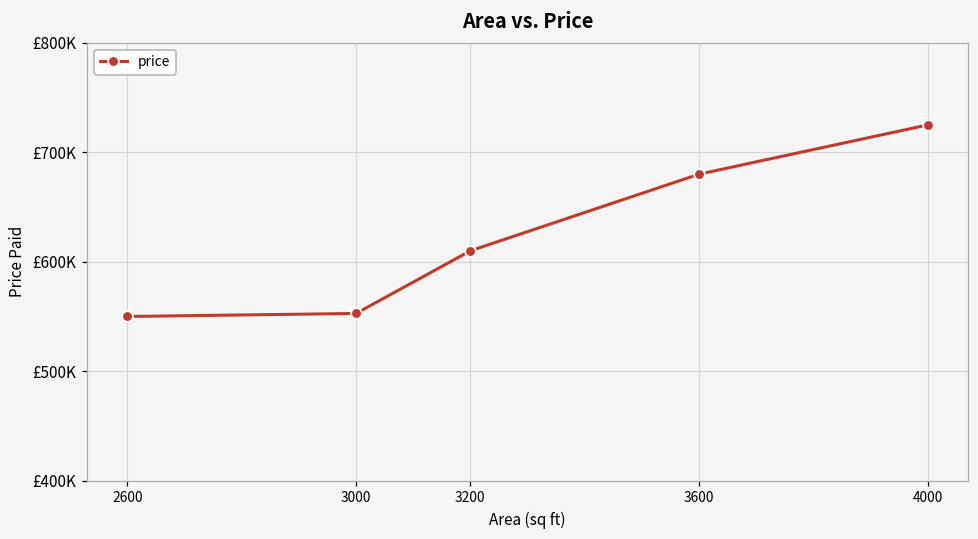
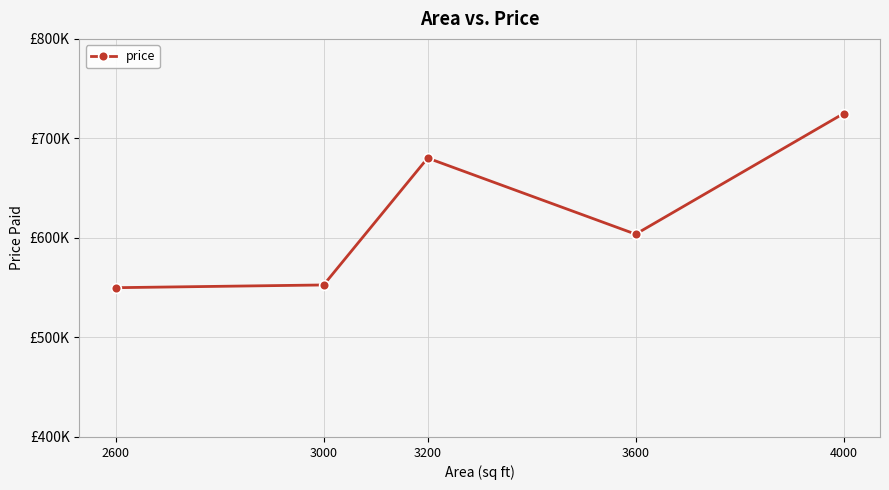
  {
    "2600": "£550000",
    "3000": "£550000",
-   "3200": "£610000",
-   "3600": "£680000",
+   "3200": "£680000",
+   "3600": "£600000",
    "4000": "£730000"
  }
